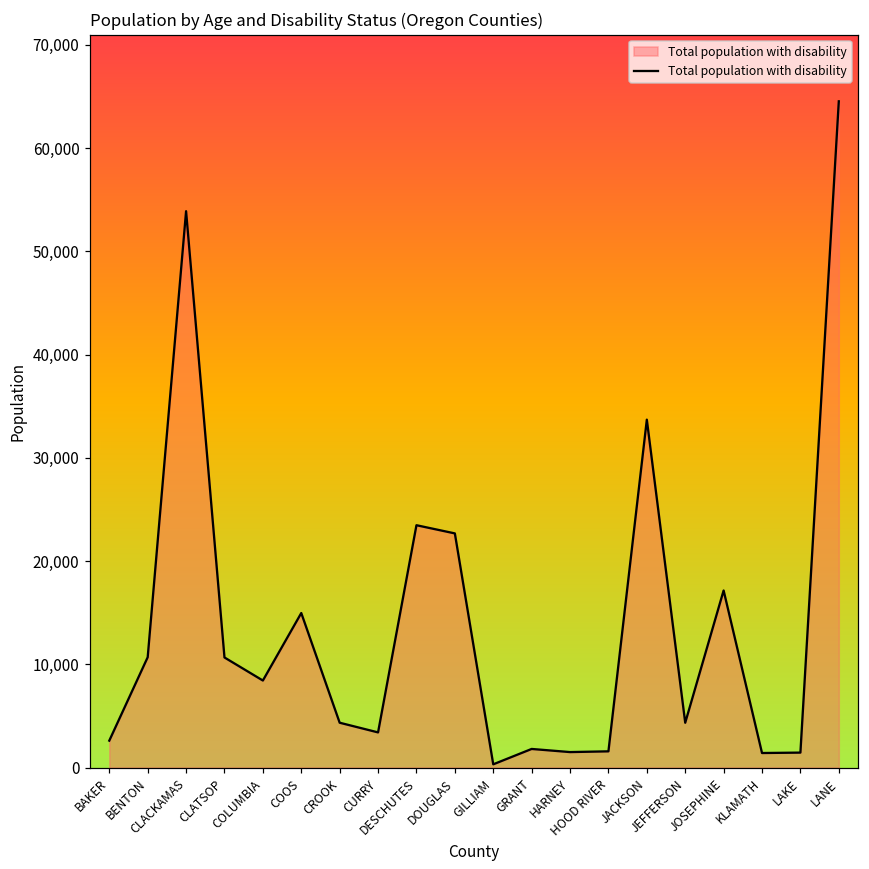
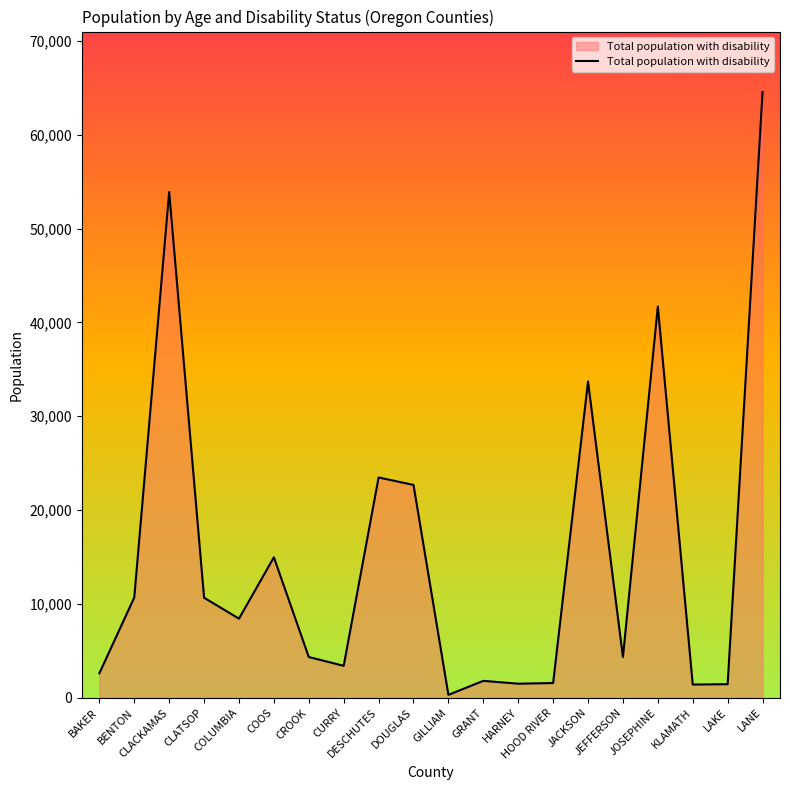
  {
    "BAKER": "3,000",
    "BENTON": "11,000",
    "CLACKAMAS": "54,000",
    "CLATSOP": "11,000",
    "COLUMBIA": "8,000",
    "COOS": "15,000",
    "CROOK": "4,000",
    "CURRY": "3,000",
    "DESCHUTES": "23,000",
    "DOUGLAS": "23,000",
    "GILLIAM": "0",
    "GRANT": "2,000",
    "HARNEY": "1,000",
    "HOOD RIVER": "2,000",
    "JACKSON": "34,000",
    "JEFFERSON": "4,000",
-   "JOSEPHINE": "17,000",
+   "JOSEPHINE": "42,000",
    "KLAMATH": "1,000",
    "LAKE": "1,000",
    "LANE": "65,000"
  }
